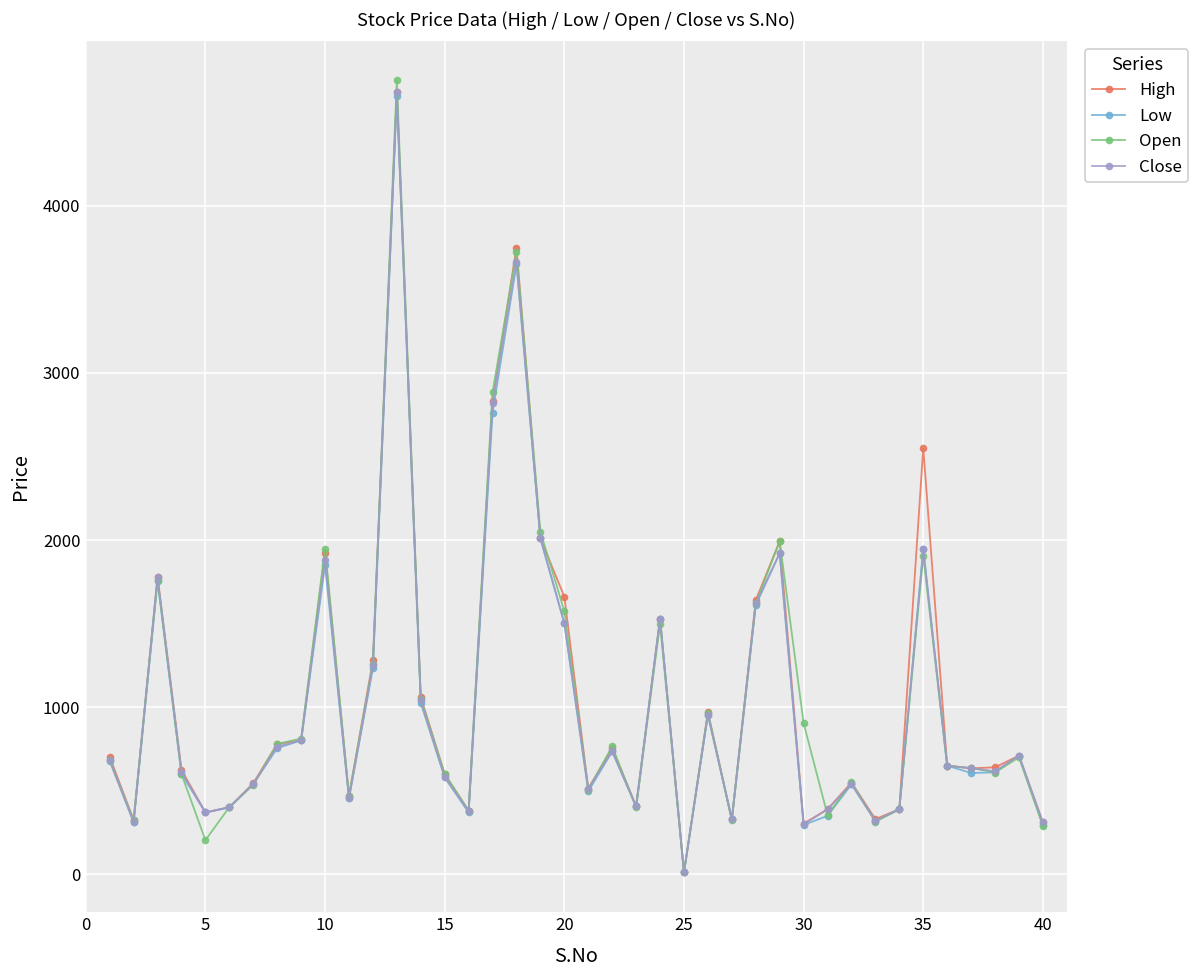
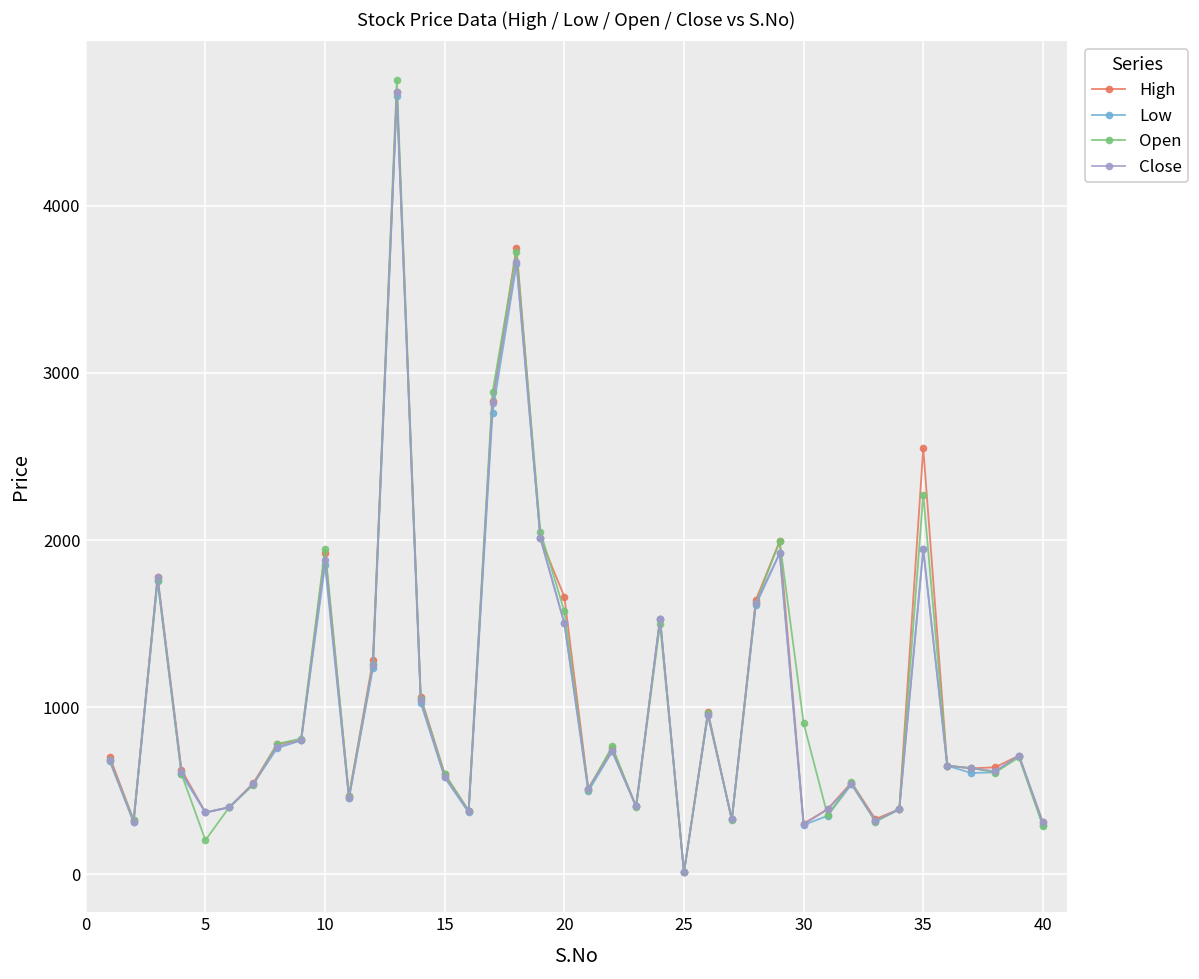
  {
    "High": {
      "10": 1930,
      "20": 1660,
      "35": 2550
    },
    "Open": {
      "5": 200,
      "10": 1950,
      "20": 1570,
      "30": 900,
-     "35": 1910
+     "35": 2270
    }
  }
